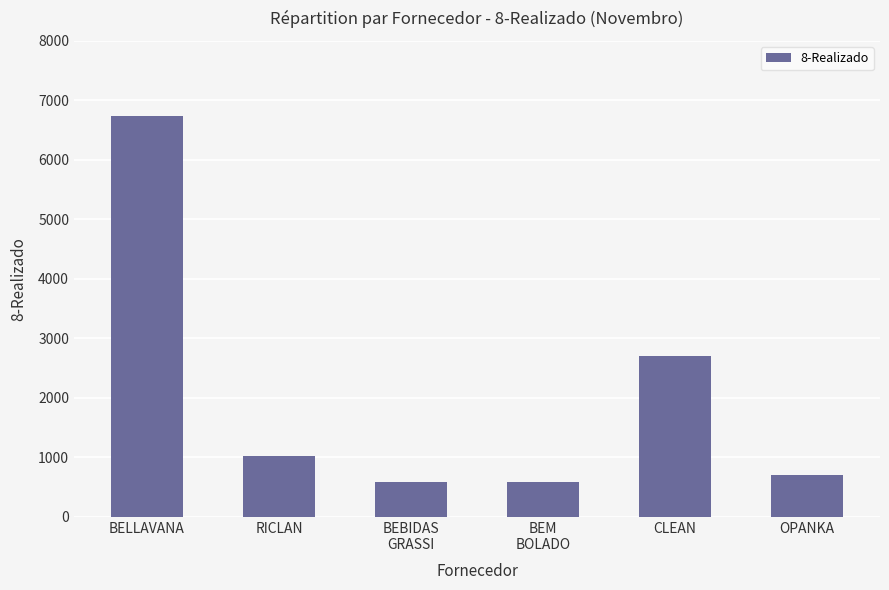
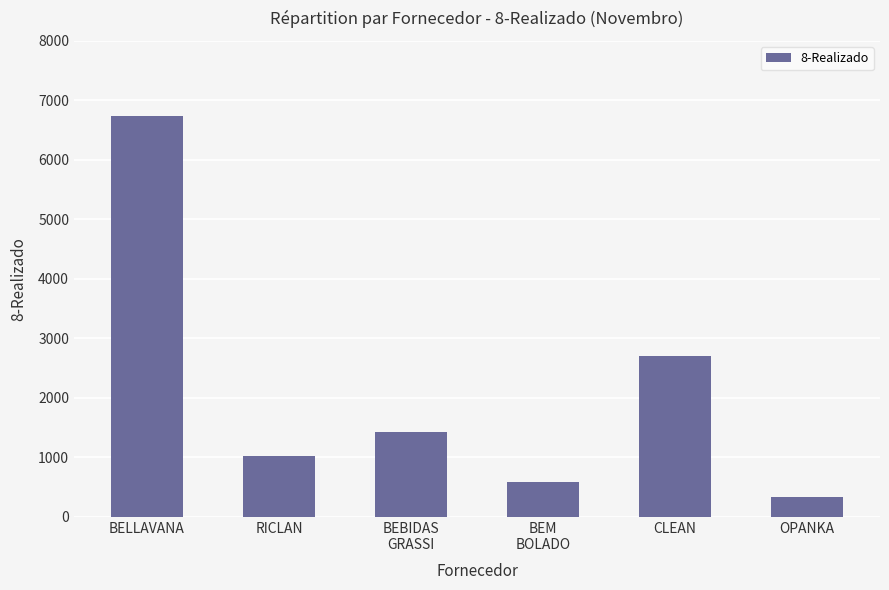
  {
    "BELLAVANA": 6700,
    "RICLAN": 1000,
-   "BEBIDAS GRASSI": 600,
+   "BEBIDAS GRASSI": 1400,
    "BEM BOLADO": 600,
    "CLEAN": 2700,
-   "OPANKA": 700
+   "OPANKA": 300
  }
